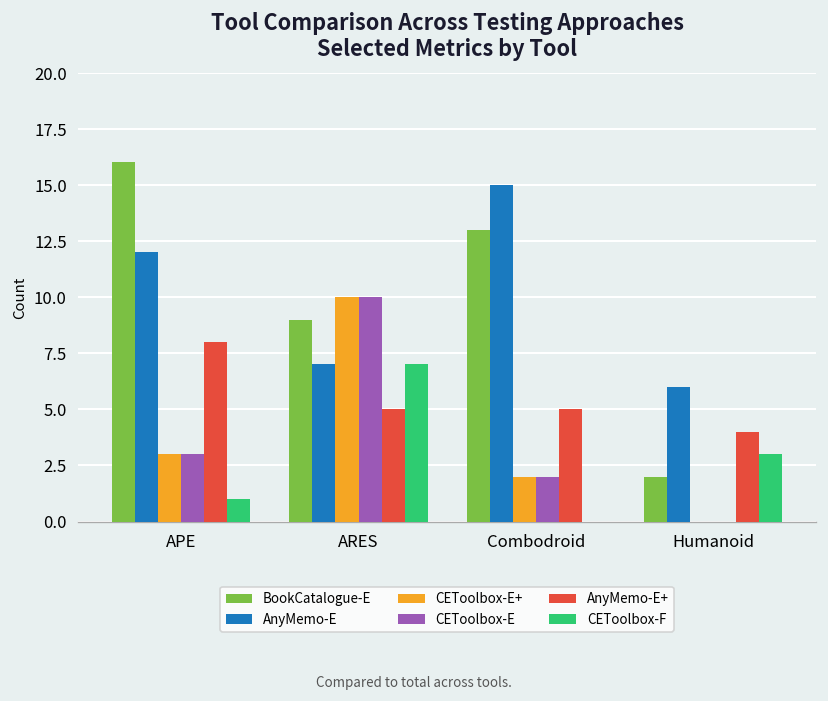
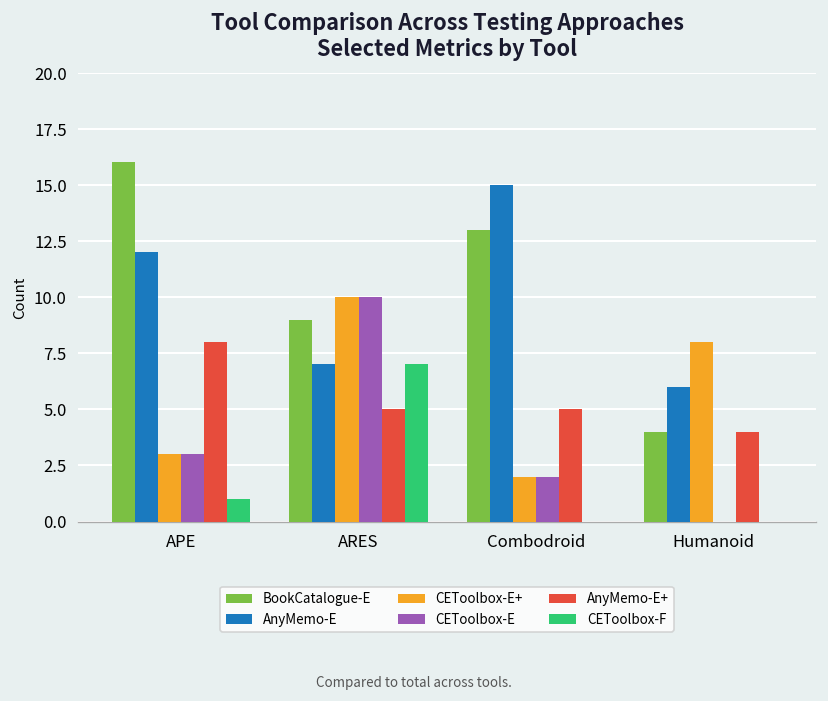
  {
    "BookCatalogue-E": {
      "APE": 16,
      "ARES": 9,
      "Combodroid": 13,
-     "Humanoid": 2
+     "Humanoid": 4
    },
    "AnyMemo-E": {
      "APE": 12,
      "ARES": 7,
      "Combodroid": 15,
      "Humanoid": 6
    },
    "CEToolbox-E+": {
      "APE": 3,
      "ARES": 10,
      "Combodroid": 2,
-     "Humanoid": 0
+     "Humanoid": 8
    },
    "CEToolbox-E": {
      "APE": 3,
      "ARES": 10,
      "Combodroid": 2,
      "Humanoid": 0
    },
    "AnyMemo-E+": {
      "APE": 8,
      "ARES": 5,
      "Combodroid": 5,
      "Humanoid": 4
    },
    "CEToolbox-F": {
      "APE": 1,
      "ARES": 7,
      "Combodroid": 0,
-     "Humanoid": 3
+     "Humanoid": 0
    }
  }
